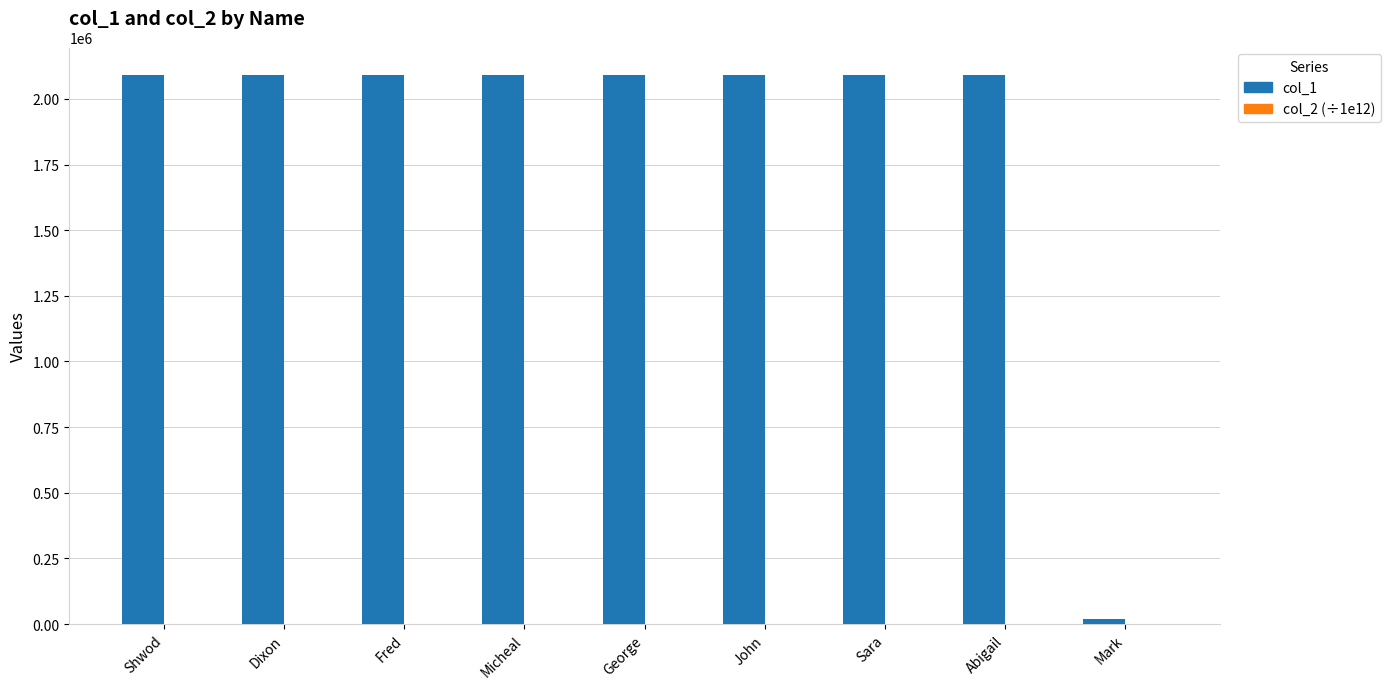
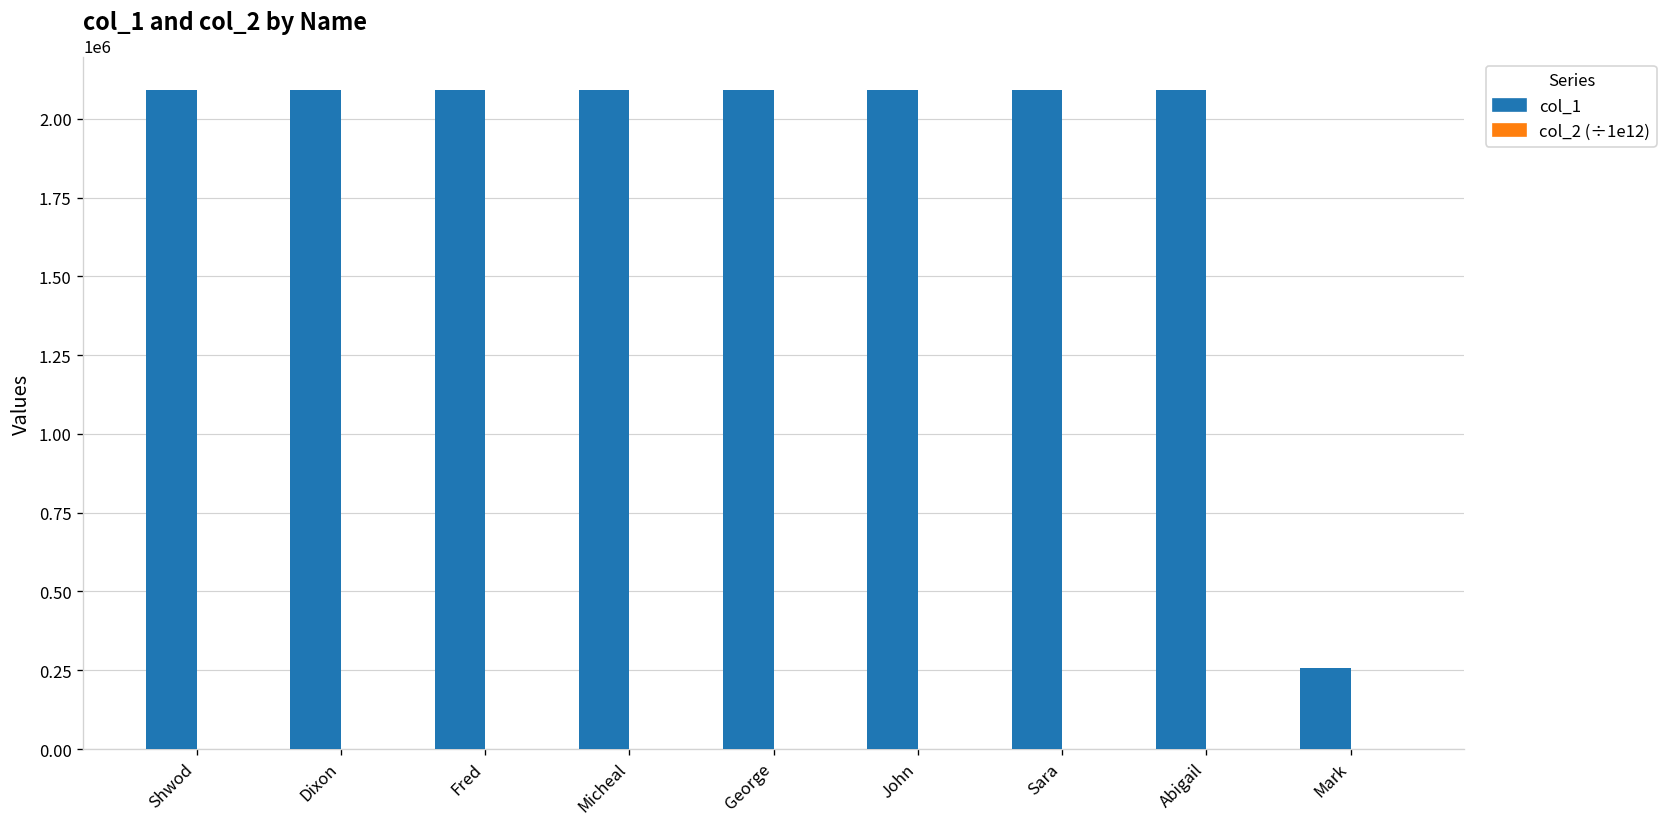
  {
    "col_1": {
      "Shwod": 2090000,
      "Dixon": 2090000,
      "Fred": 2090000,
      "Micheal": 2090000,
      "George": 2090000,
      "John": 2090000,
      "Sara": 2090000,
      "Abigail": 2090000,
-     "Mark": 20000
+     "Mark": 260000
    }
  }
